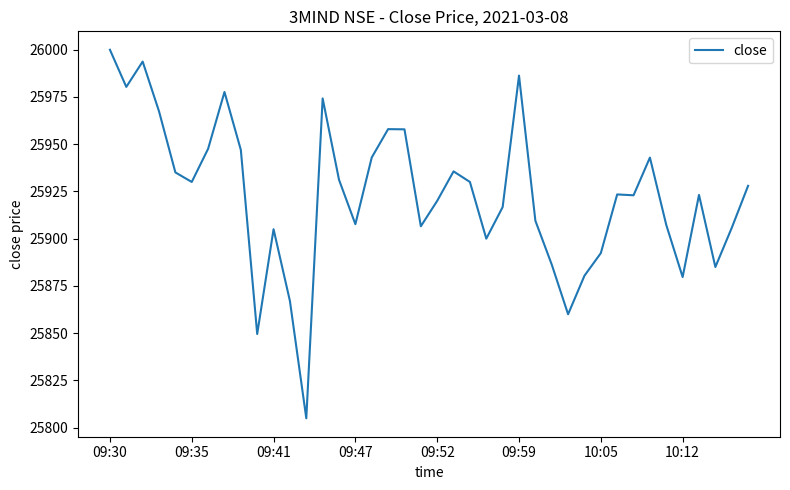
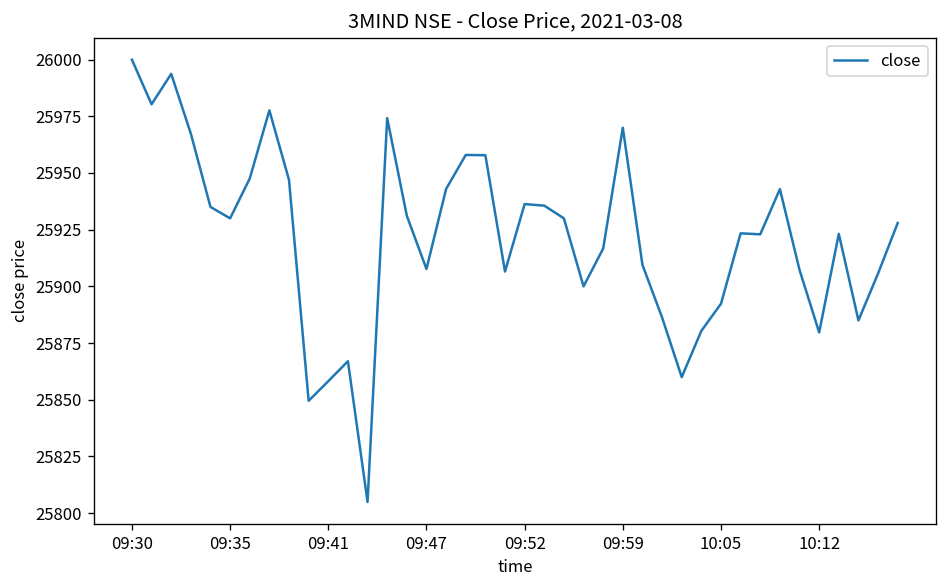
  {
    "09:30": 26000,
    "09:35": 25930,
-   "09:41": 25905,
+   "09:41": 25858,
    "09:47": 25908,
-   "09:52": 25920,
-   "09:59": 25986,
+   "09:52": 25936,
+   "09:59": 25970,
    "10:05": 25892,
    "10:12": 25880
  }
